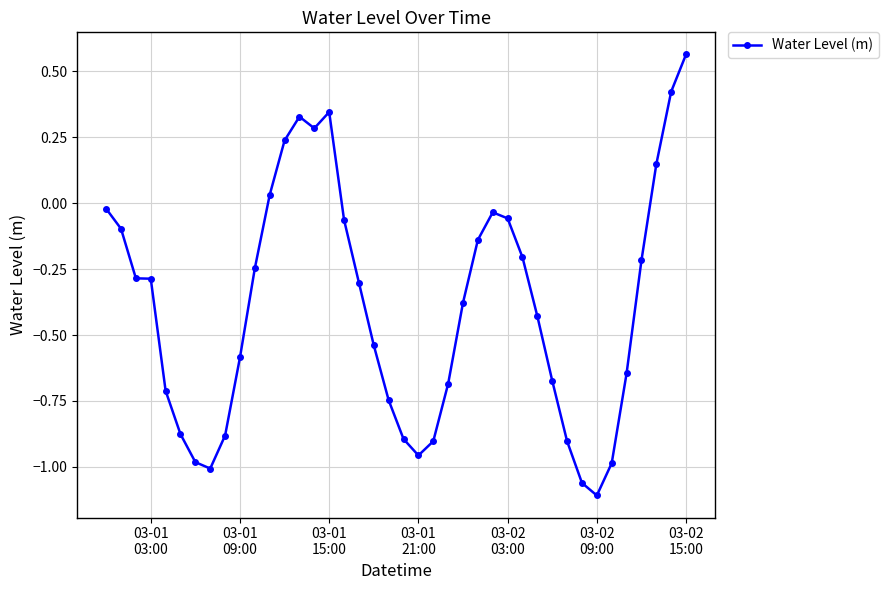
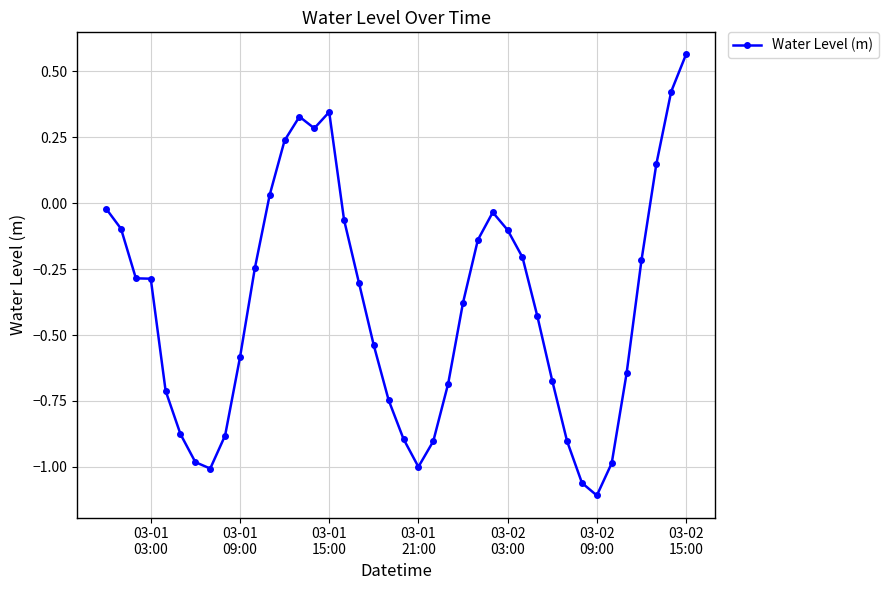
  {
    "03-01 03:00": -0.29,
    "03-01 09:00": -0.59,
    "03-01 15:00": 0.35,
-   "03-01 21:00": -0.96,
-   "03-02 03:00": -0.06,
+   "03-01 21:00": -1.00,
+   "03-02 03:00": -0.10,
    "03-02 09:00": -1.11,
    "03-02 15:00": 0.56
  }
